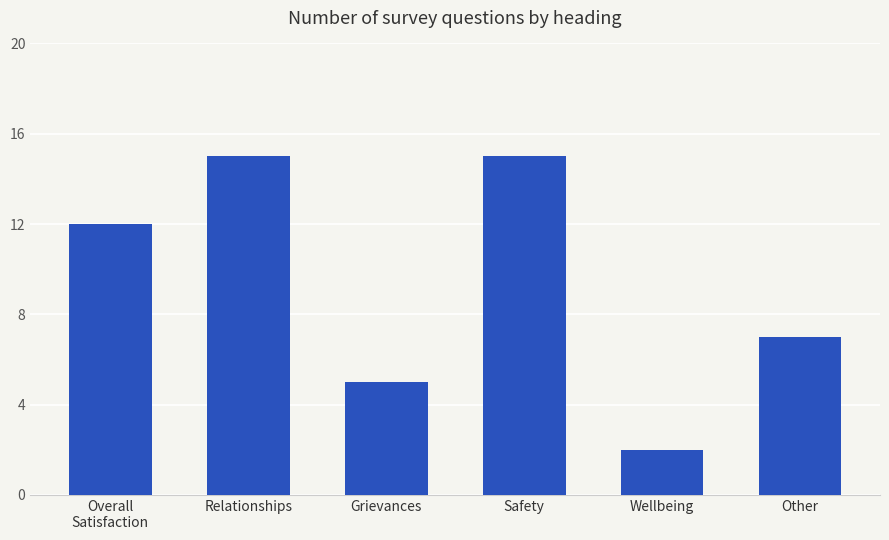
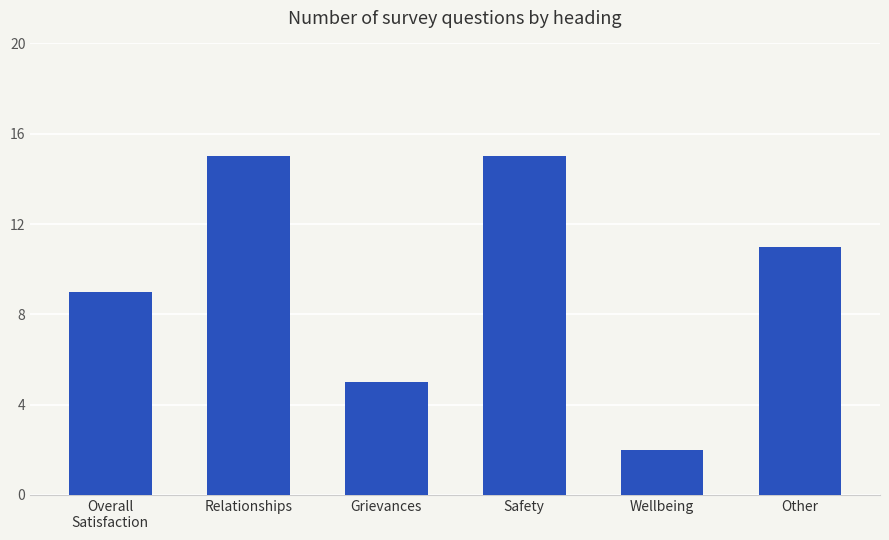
  {
-   "Overall Satisfaction": 12,
+   "Overall Satisfaction": 9,
    "Relationships": 15,
    "Grievances": 5,
    "Safety": 15,
    "Wellbeing": 2,
-   "Other": 7
+   "Other": 11
  }
